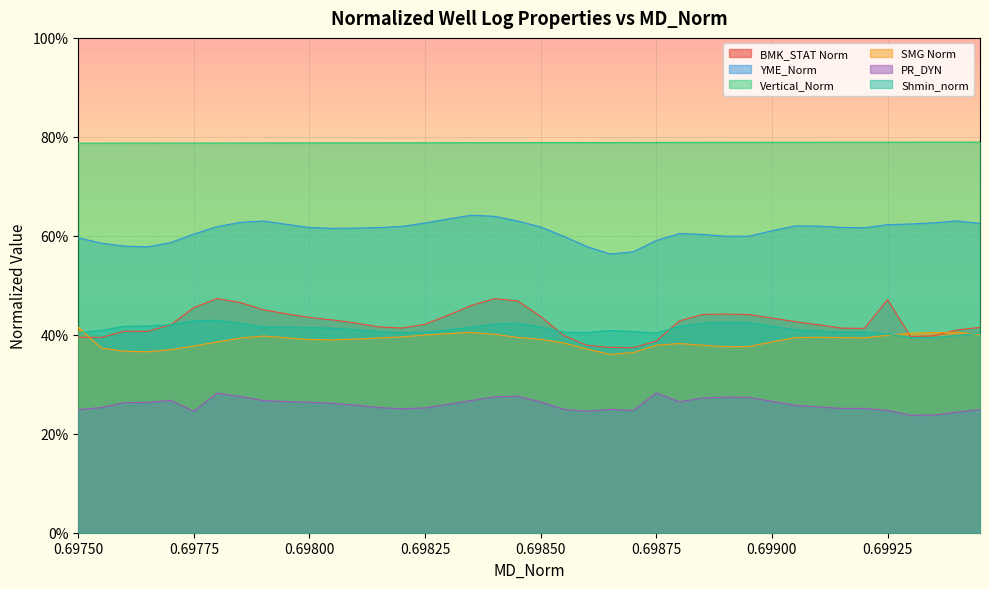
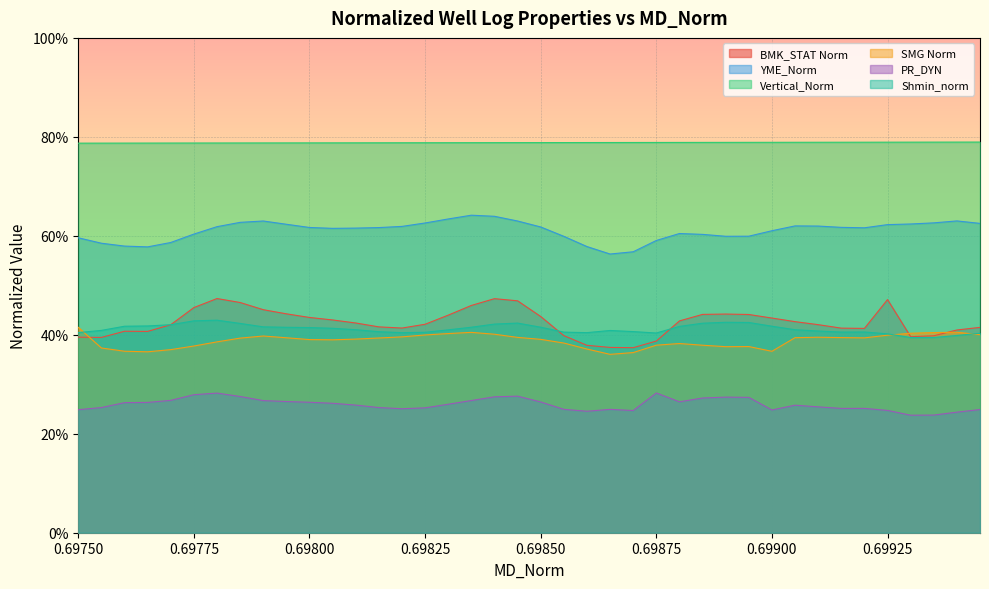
  {
    "BMK_STAT Norm": {
      "0.69750": "40%",
      "0.69775": "46%",
      "0.69800": "44%",
      "0.69825": "42%",
      "0.69850": "44%",
      "0.69875": "39%",
      "0.69900": "43%",
      "0.69925": "47%"
    },
    "SMG Norm": {
      "0.69750": "42%",
      "0.69775": "38%",
      "0.69800": "39%",
      "0.69825": "40%",
      "0.69850": "39%",
      "0.69875": "38%",
-     "0.69900": "39%"
+     "0.69900": "37%"
    },
    "PR_DYN": {
      "0.69750": "25%",
-     "0.69775": "25%",
+     "0.69775": "28%",
      "0.69800": "26%",
      "0.69825": "25%",
      "0.69850": "26%",
      "0.69875": "28%",
-     "0.69900": "27%",
+     "0.69900": "25%",
      "0.69925": "25%"
    }
  }
